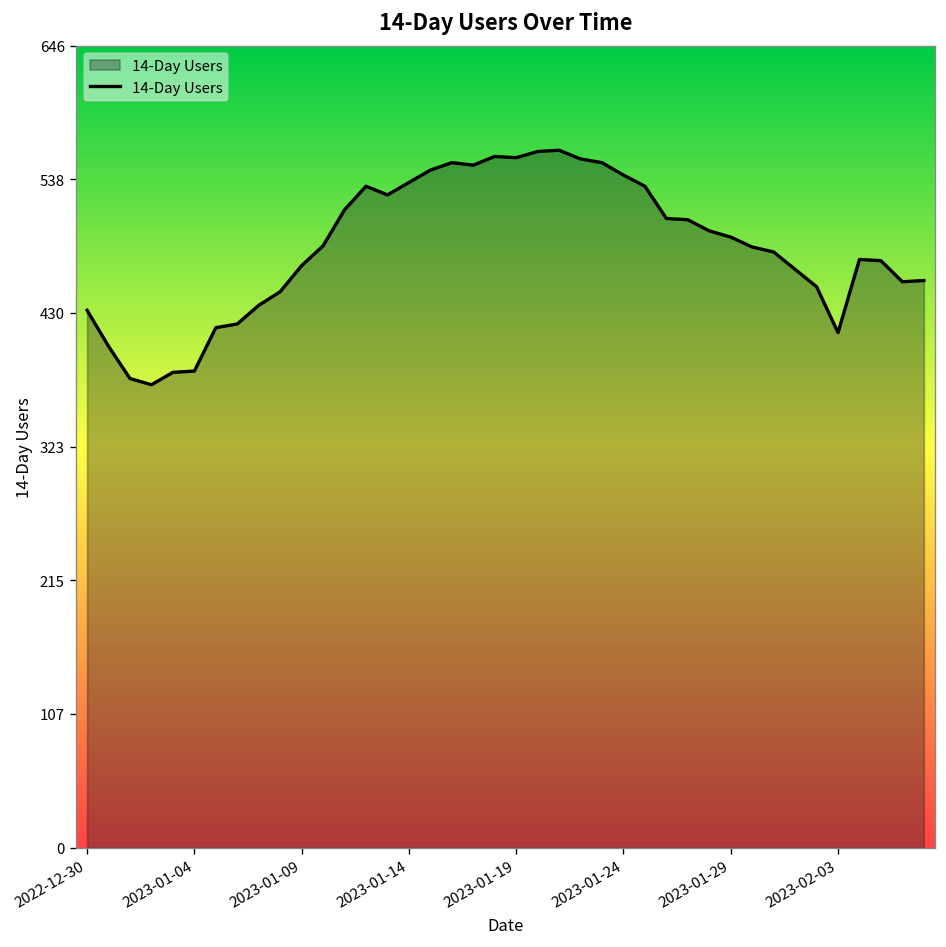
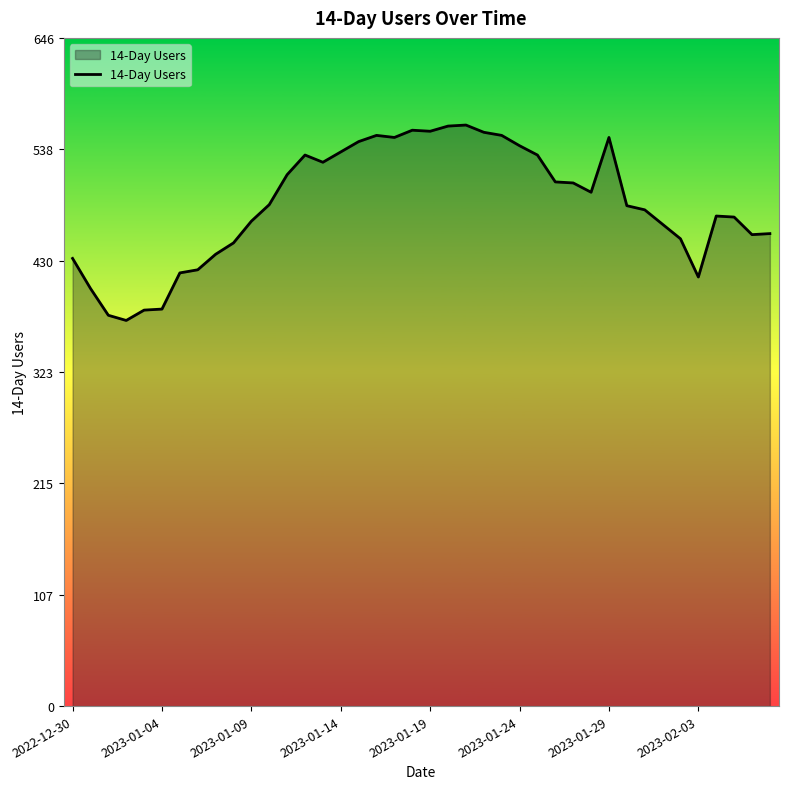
  {
    "2022-12-30": 433,
    "2023-01-04": 384,
    "2023-01-09": 469,
    "2023-01-14": 536,
    "2023-01-19": 556,
    "2023-01-24": 542,
-   "2023-01-29": 492,
+   "2023-01-29": 550,
    "2023-02-03": 415
  }
